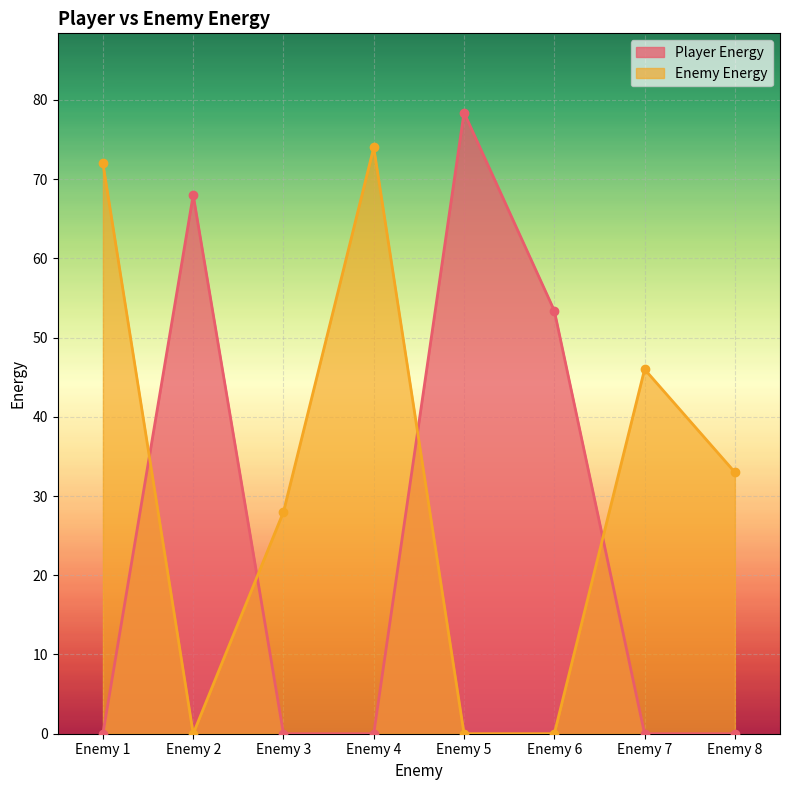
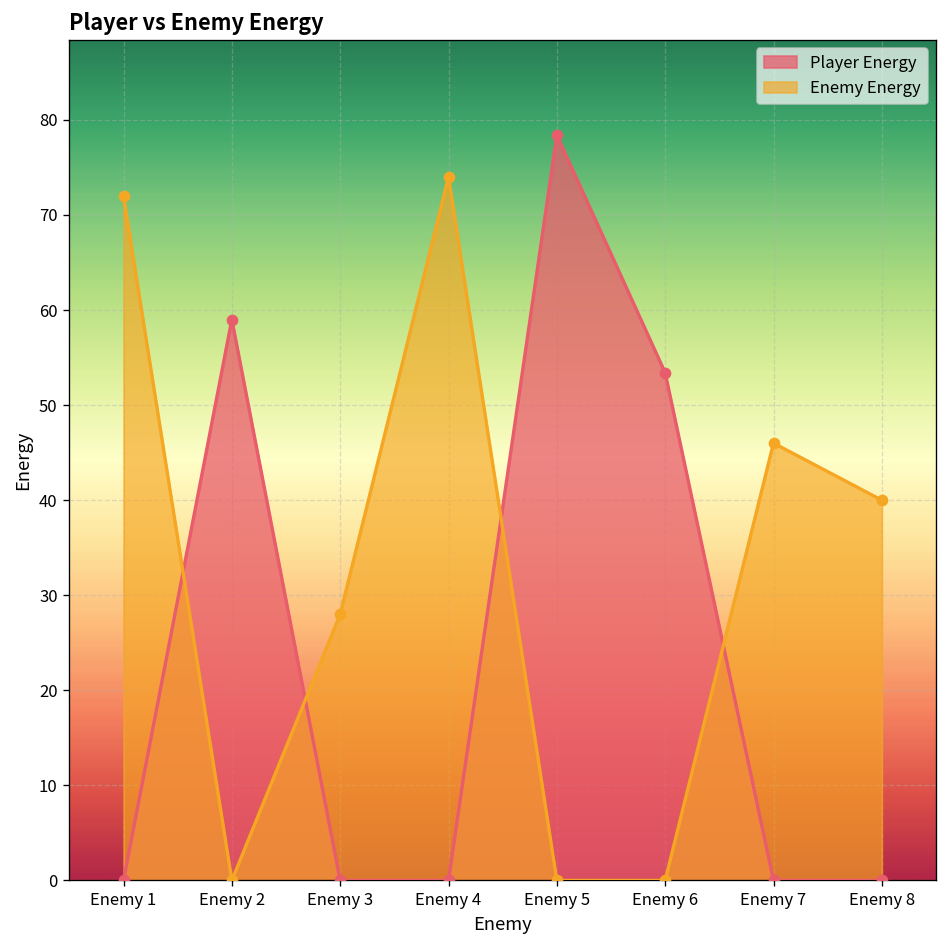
  {
    "Player Energy": {
      "Enemy 1": 0,
-     "Enemy 2": 68,
+     "Enemy 2": 59,
      "Enemy 3": 0,
      "Enemy 4": 0,
      "Enemy 5": 78,
      "Enemy 6": 53,
      "Enemy 7": 0,
      "Enemy 8": 0
    },
    "Enemy Energy": {
      "Enemy 1": 72,
      "Enemy 2": 0,
      "Enemy 3": 28,
      "Enemy 4": 74,
      "Enemy 5": 0,
      "Enemy 6": 0,
      "Enemy 7": 46,
-     "Enemy 8": 33
+     "Enemy 8": 40
    }
  }
